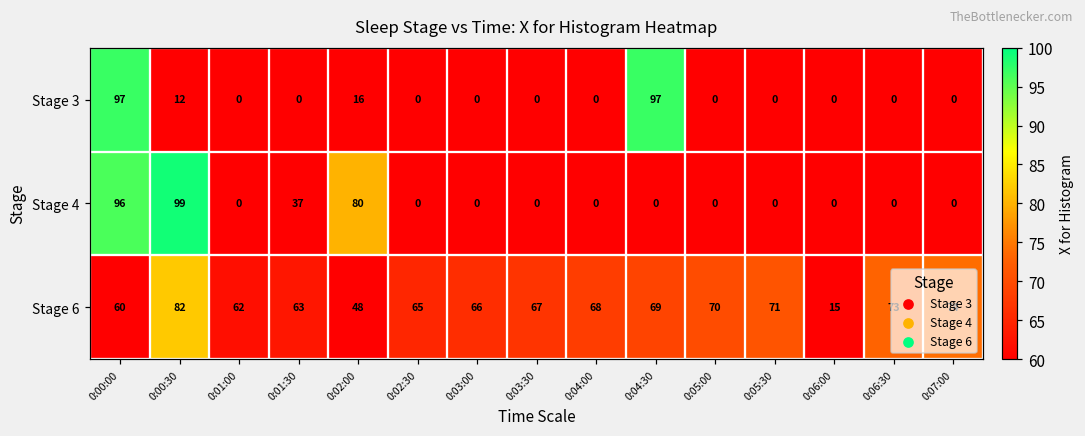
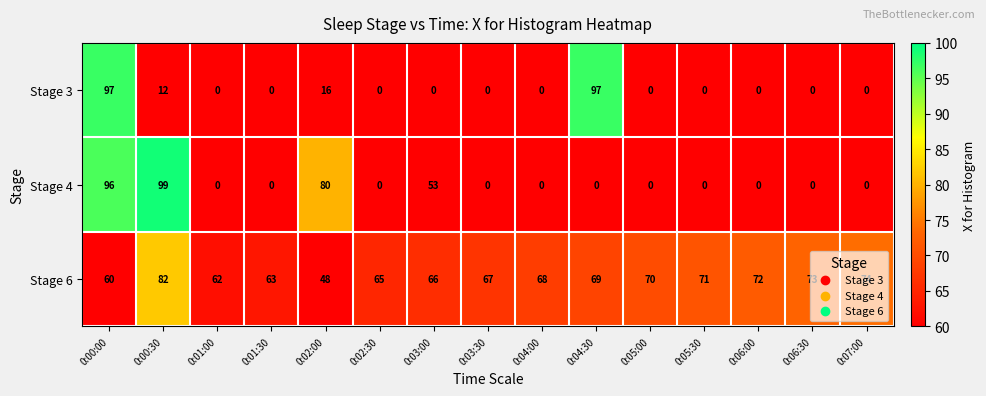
  {
    "Stage 3": {
      "0:00:00": 97,
      "0:00:30": 12,
      "0:01:00": 0,
      "0:01:30": 0,
      "0:02:00": 16,
      "0:02:30": 0,
      "0:03:00": 0,
      "0:03:30": 0,
      "0:04:00": 0,
      "0:04:30": 97,
      "0:05:00": 0,
      "0:05:30": 0,
      "0:06:00": 0,
      "0:06:30": 0,
      "0:07:00": 0
    },
    "Stage 4": {
      "0:00:00": 96,
      "0:00:30": 99,
      "0:01:00": 0,
-     "0:01:30": 37,
+     "0:01:30": 0,
      "0:02:00": 80,
      "0:02:30": 0,
-     "0:03:00": 0,
+     "0:03:00": 53,
      "0:03:30": 0,
      "0:04:00": 0,
      "0:04:30": 0,
      "0:05:00": 0,
      "0:05:30": 0,
      "0:06:00": 0,
      "0:06:30": 0,
      "0:07:00": 0
    },
    "Stage 6": {
      "0:00:00": 60,
      "0:00:30": 82,
      "0:01:00": 62,
      "0:01:30": 63,
      "0:02:00": 48,
      "0:02:30": 65,
      "0:03:00": 66,
      "0:03:30": 67,
      "0:04:00": 68,
      "0:04:30": 69,
      "0:05:00": 70,
      "0:05:30": 71,
-     "0:06:00": 15
+     "0:06:00": 72
    }
  }
